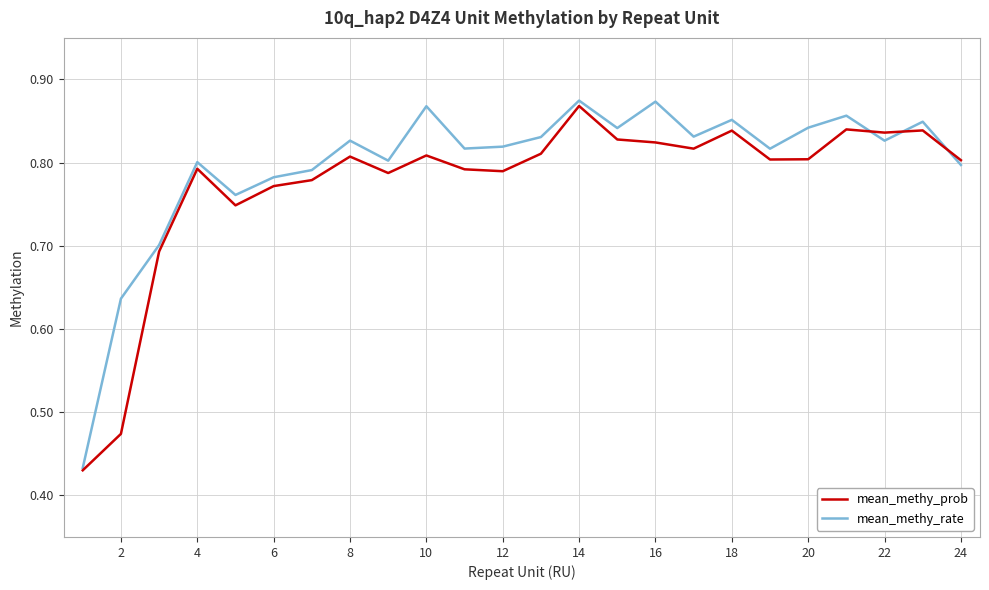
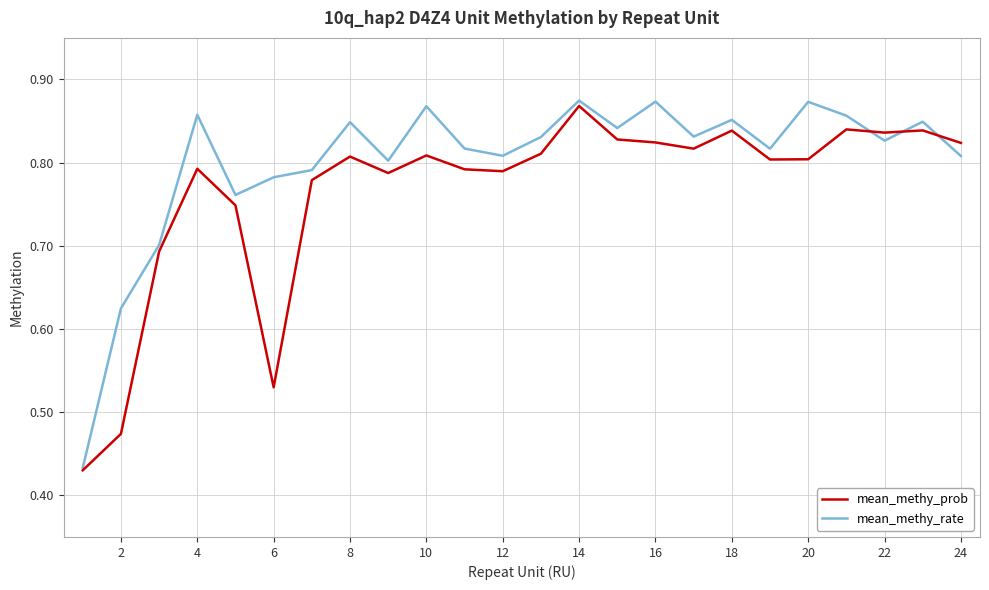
  {
    "mean_methy_prob": {
      "2": 0.47,
      "4": 0.79,
-     "6": 0.77,
+     "6": 0.53,
      "8": 0.81,
      "10": 0.81,
      "12": 0.79,
      "14": 0.87,
      "16": 0.82,
      "18": 0.84,
      "20": 0.80,
      "22": 0.84,
-     "24": 0.80
+     "24": 0.82
    },
    "mean_methy_rate": {
-     "2": 0.64,
-     "4": 0.80,
+     "2": 0.62,
+     "4": 0.86,
      "6": 0.78,
-     "8": 0.83,
+     "8": 0.85,
      "10": 0.87,
-     "12": 0.82,
+     "12": 0.81,
      "14": 0.87,
      "16": 0.87,
      "18": 0.85,
-     "20": 0.84,
+     "20": 0.87,
      "22": 0.83,
-     "24": 0.80
+     "24": 0.81
    }
  }
